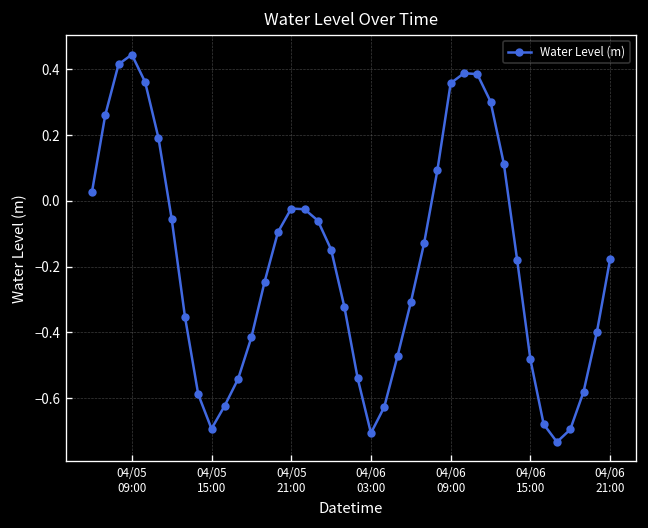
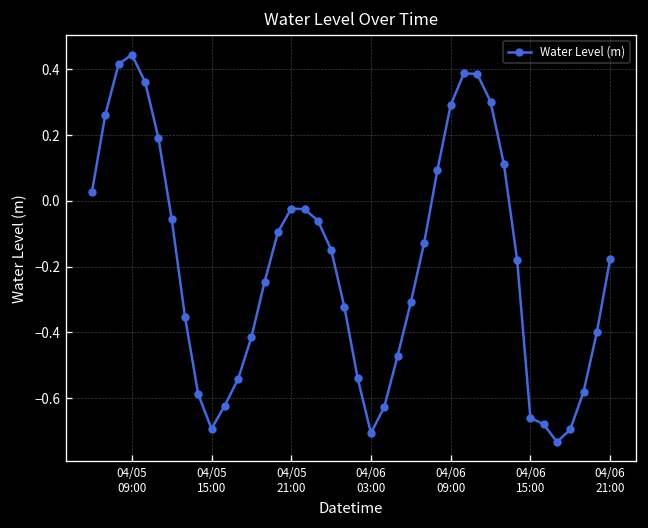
  {
    "04/05 09:00": 0.45,
    "04/05 15:00": -0.69,
    "04/05 21:00": -0.02,
    "04/06 03:00": -0.71,
-   "04/06 09:00": 0.36,
-   "04/06 15:00": -0.48,
+   "04/06 09:00": 0.29,
+   "04/06 15:00": -0.66,
    "04/06 21:00": -0.18
  }
